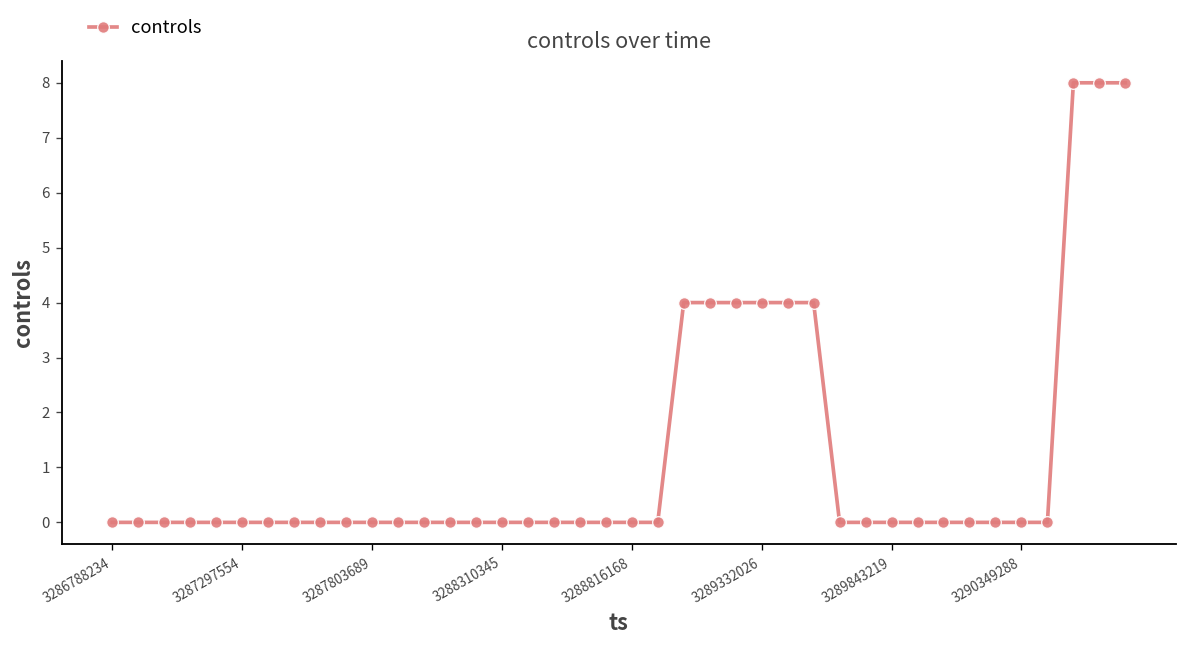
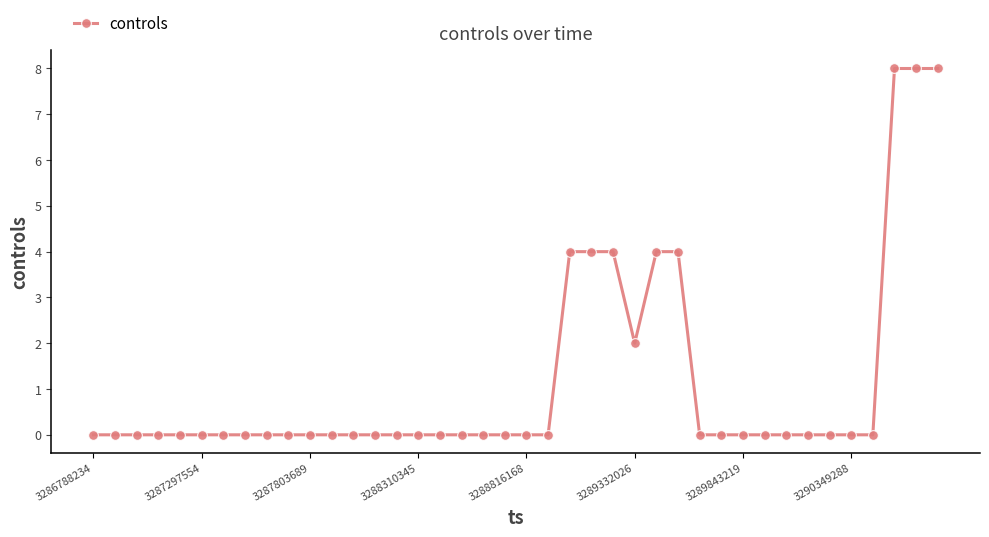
  {
    "3286788234": 0,
    "3287297554": 0,
    "3287803689": 0,
    "3288310345": 0,
    "3288816168": 0,
-   "3289332026": 4,
+   "3289332026": 2,
    "3289843219": 0,
    "3290349288": 0
  }
